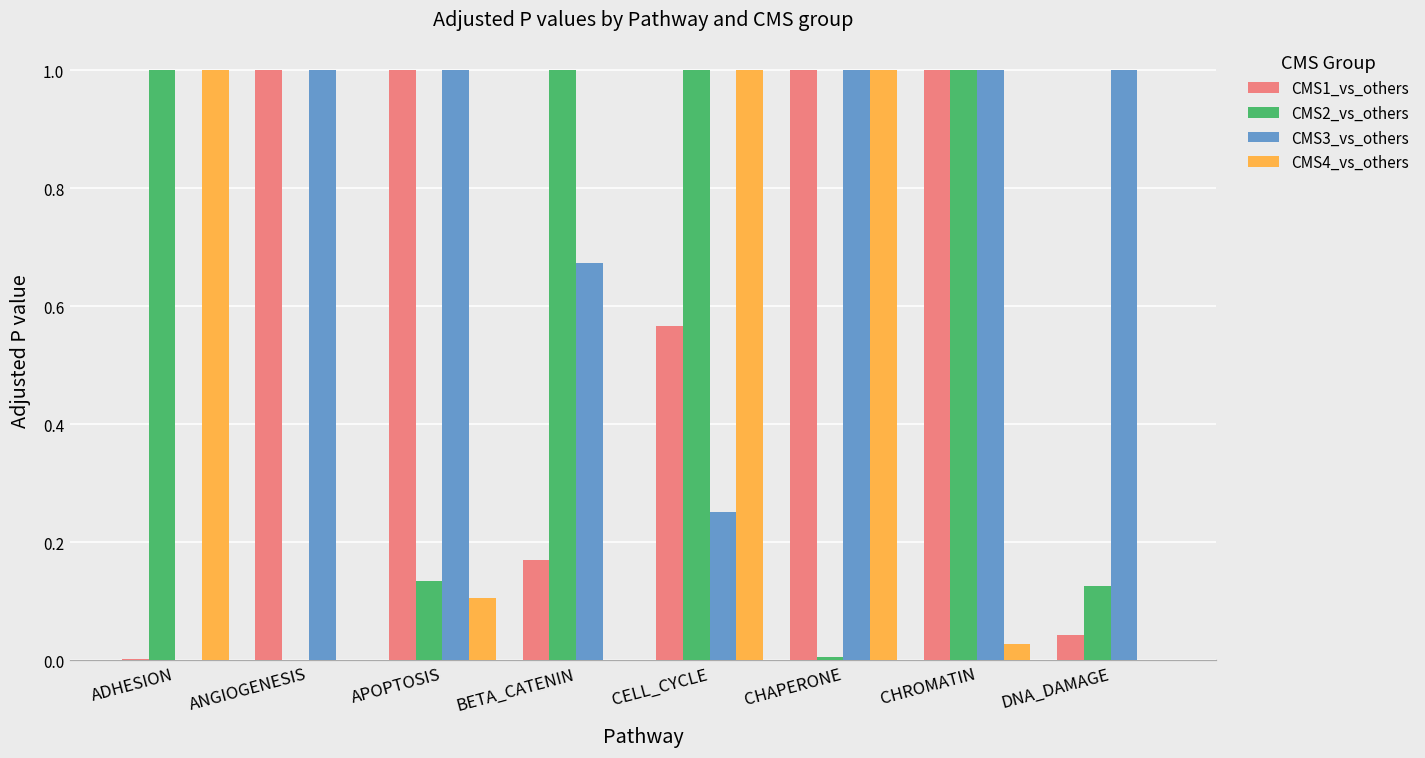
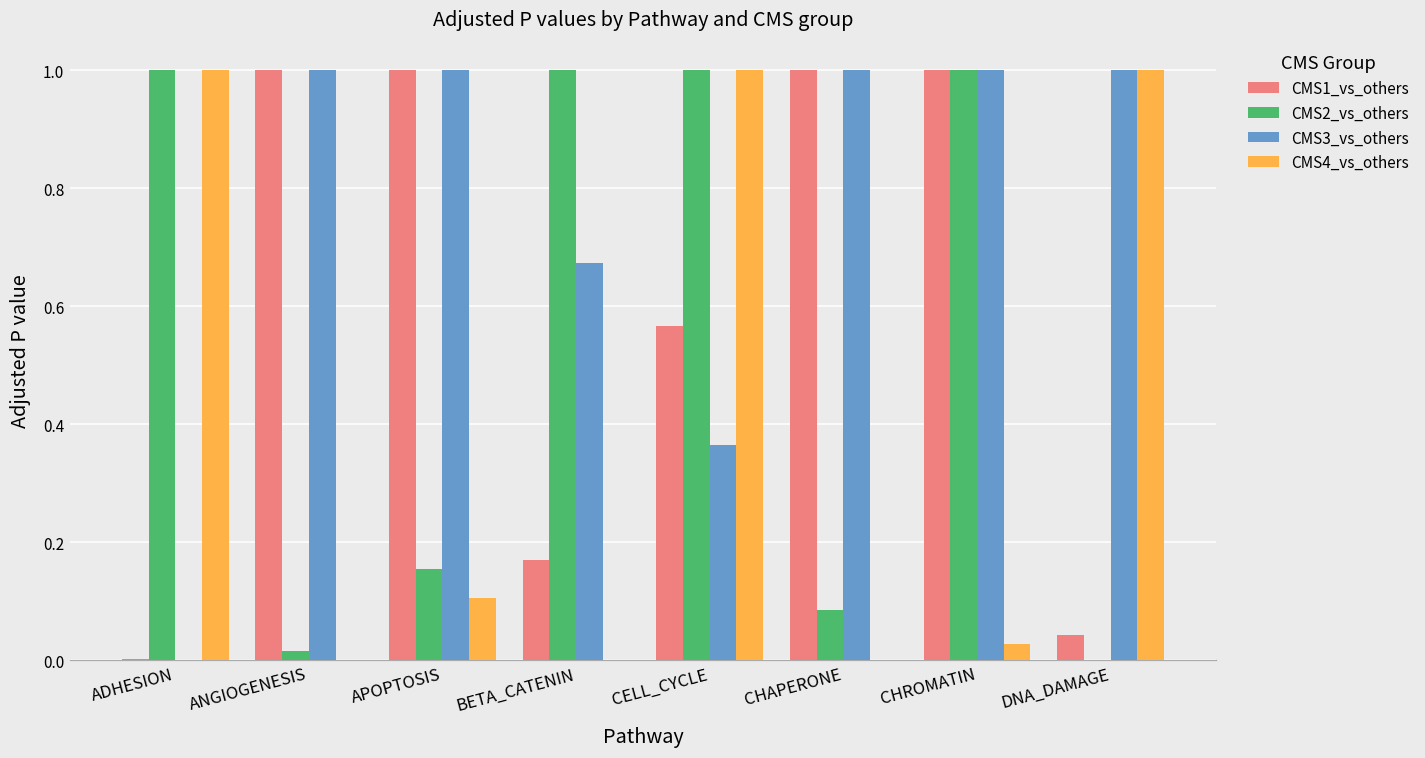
  {
    "CMS1_vs_others": {
      "ANGIOGENESIS": 1.00,
      "APOPTOSIS": 1.00,
      "BETA_CATENIN": 0.17,
      "CELL_CYCLE": 0.57,
      "CHAPERONE": 1.00,
      "CHROMATIN": 1.00,
      "DNA_DAMAGE": 0.04
    },
    "CMS2_vs_others": {
      "ADHESION": 1.00,
-     "ANGIOGENESIS": 0.00,
-     "APOPTOSIS": 0.13,
+     "ANGIOGENESIS": 0.02,
+     "APOPTOSIS": 0.15,
      "BETA_CATENIN": 1.00,
      "CELL_CYCLE": 1.00,
-     "CHAPERONE": 0.01,
+     "CHAPERONE": 0.08,
      "CHROMATIN": 1.00,
-     "DNA_DAMAGE": 0.13
+     "DNA_DAMAGE": 0.00
    },
    "CMS3_vs_others": {
      "ANGIOGENESIS": 1.00,
      "APOPTOSIS": 1.00,
      "BETA_CATENIN": 0.67,
-     "CELL_CYCLE": 0.25,
+     "CELL_CYCLE": 0.37,
      "CHAPERONE": 1.00,
      "CHROMATIN": 1.00,
      "DNA_DAMAGE": 1.00
    },
    "CMS4_vs_others": {
      "ADHESION": 1,
      "APOPTOSIS": 0.11,
      "CELL_CYCLE": 1,
-     "CHAPERONE": 1,
+     "CHAPERONE": 0,
      "CHROMATIN": 0.03,
-     "DNA_DAMAGE": 0
+     "DNA_DAMAGE": 1
    }
  }
